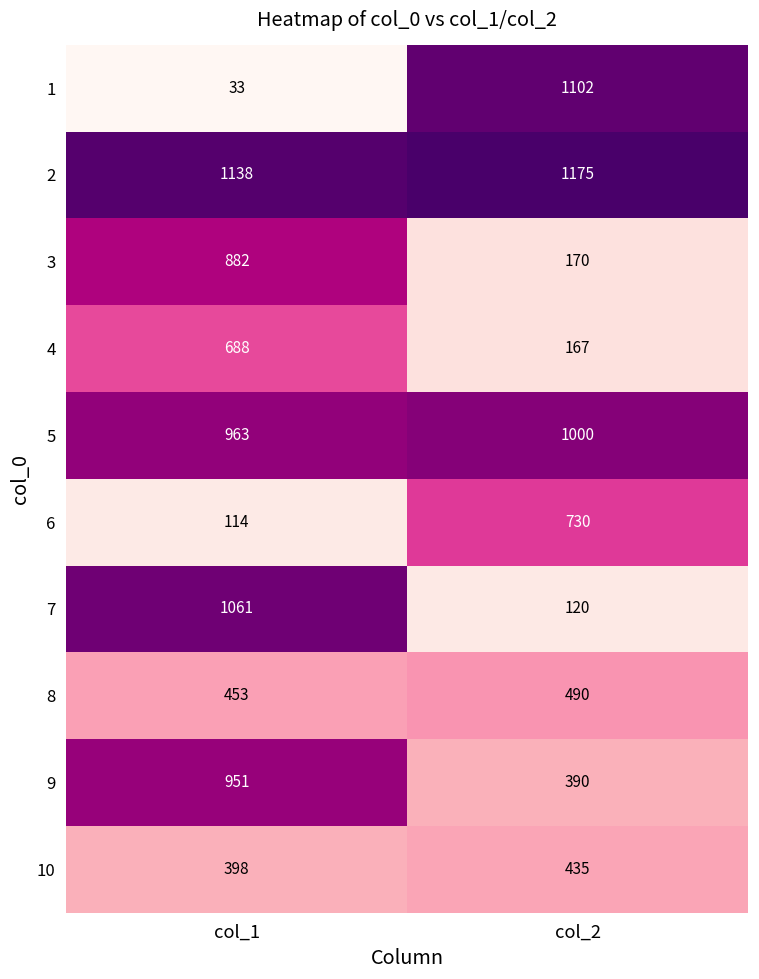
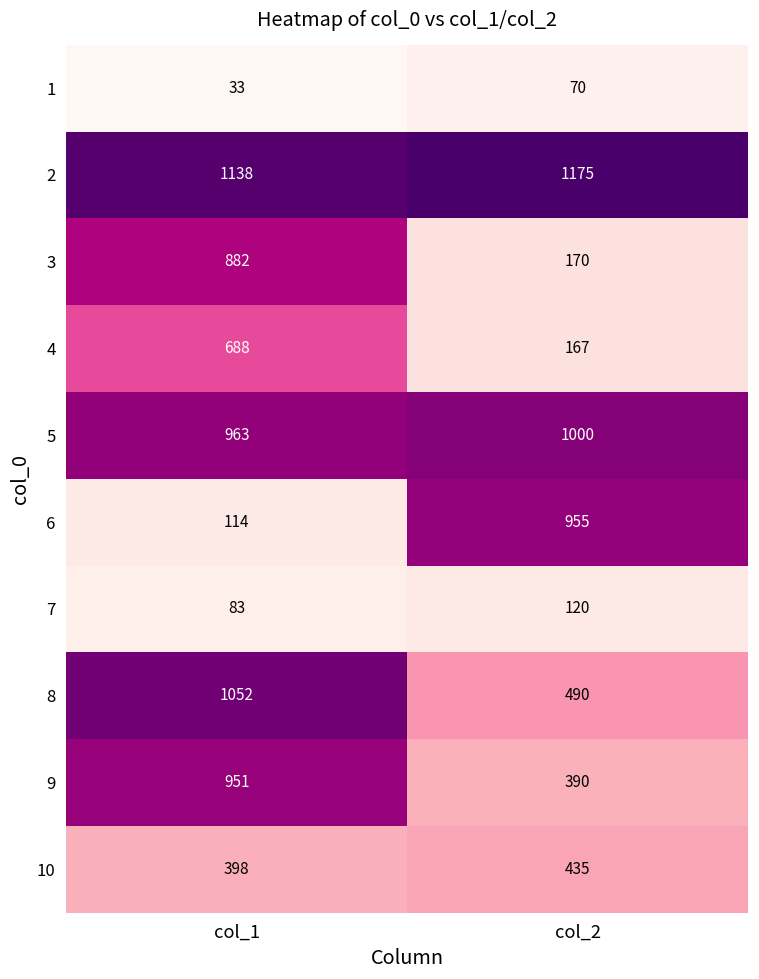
  {
    "1": {
      "col_1": 33,
-     "col_2": 1102
+     "col_2": 70
    },
    "2": {
      "col_1": 1138,
      "col_2": 1175
    },
    "3": {
      "col_1": 882,
      "col_2": 170
    },
    "4": {
      "col_1": 688,
      "col_2": 167
    },
    "5": {
      "col_1": 963,
      "col_2": 1000
    },
    "6": {
      "col_1": 114,
-     "col_2": 730
+     "col_2": 955
    },
    "7": {
-     "col_1": 1061,
+     "col_1": 83,
      "col_2": 120
    },
    "8": {
-     "col_1": 453,
+     "col_1": 1052,
      "col_2": 490
    },
    "9": {
      "col_1": 951,
      "col_2": 390
    },
    "10": {
      "col_1": 398,
      "col_2": 435
    }
  }
